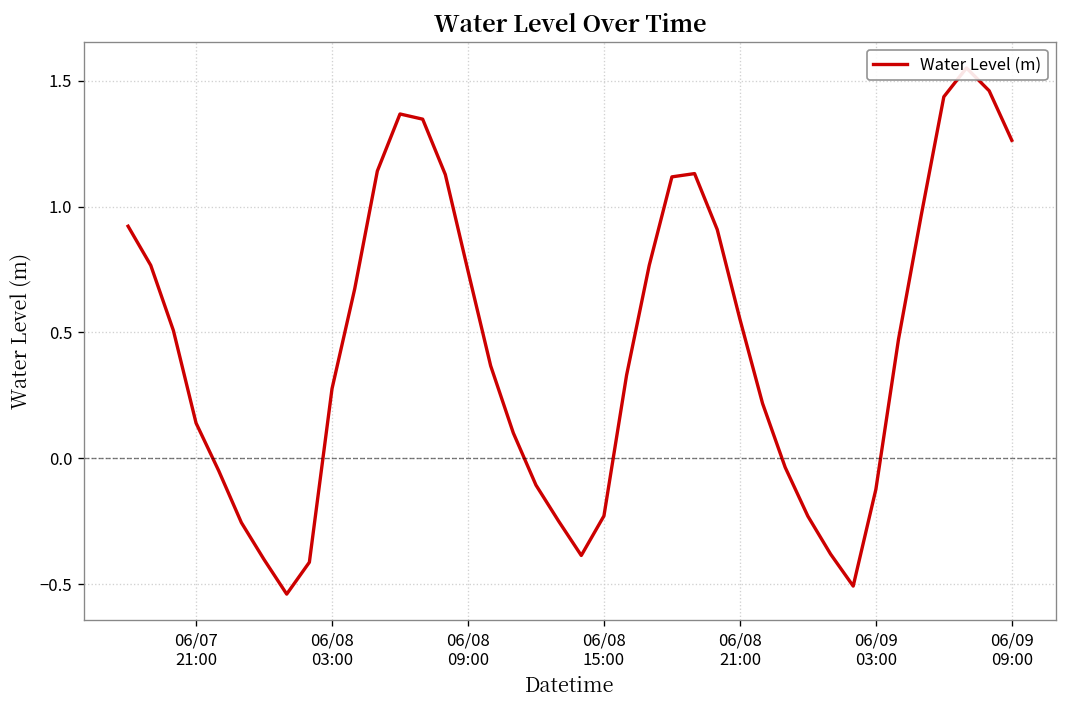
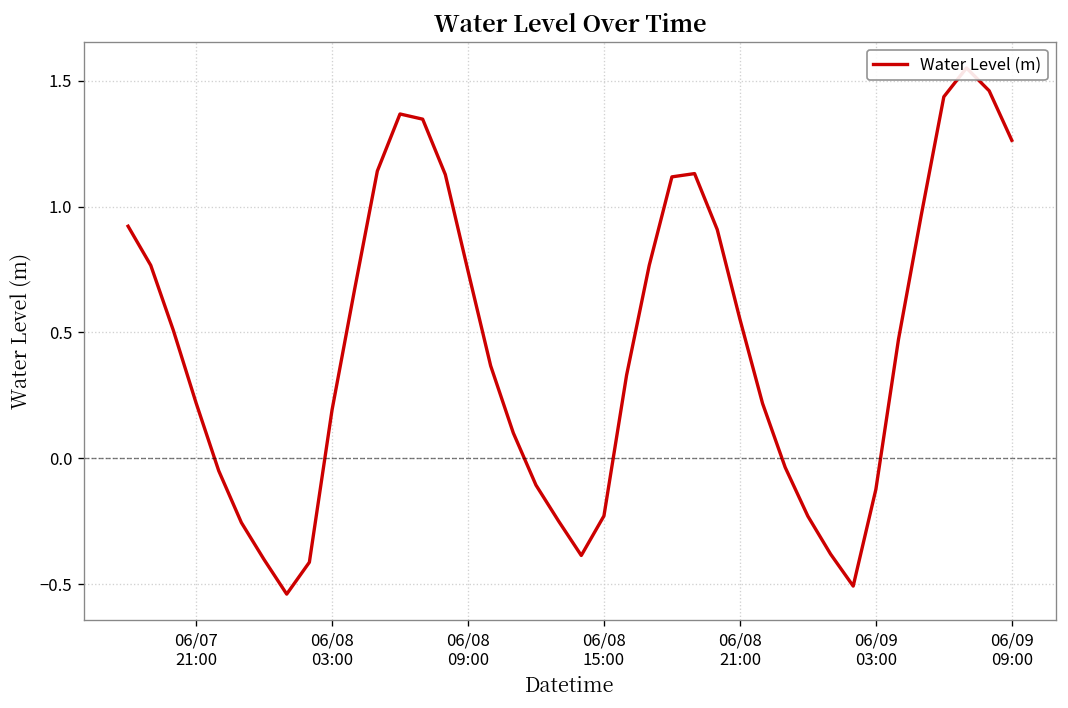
  {
-   "06/07 21:00": 0.14,
-   "06/08 03:00": 0.28,
+   "06/07 21:00": 0.22,
+   "06/08 03:00": 0.19,
    "06/08 09:00": 0.74,
    "06/08 15:00": -0.23,
    "06/08 21:00": 0.55,
    "06/09 03:00": -0.12,
    "06/09 09:00": 1.26
  }
